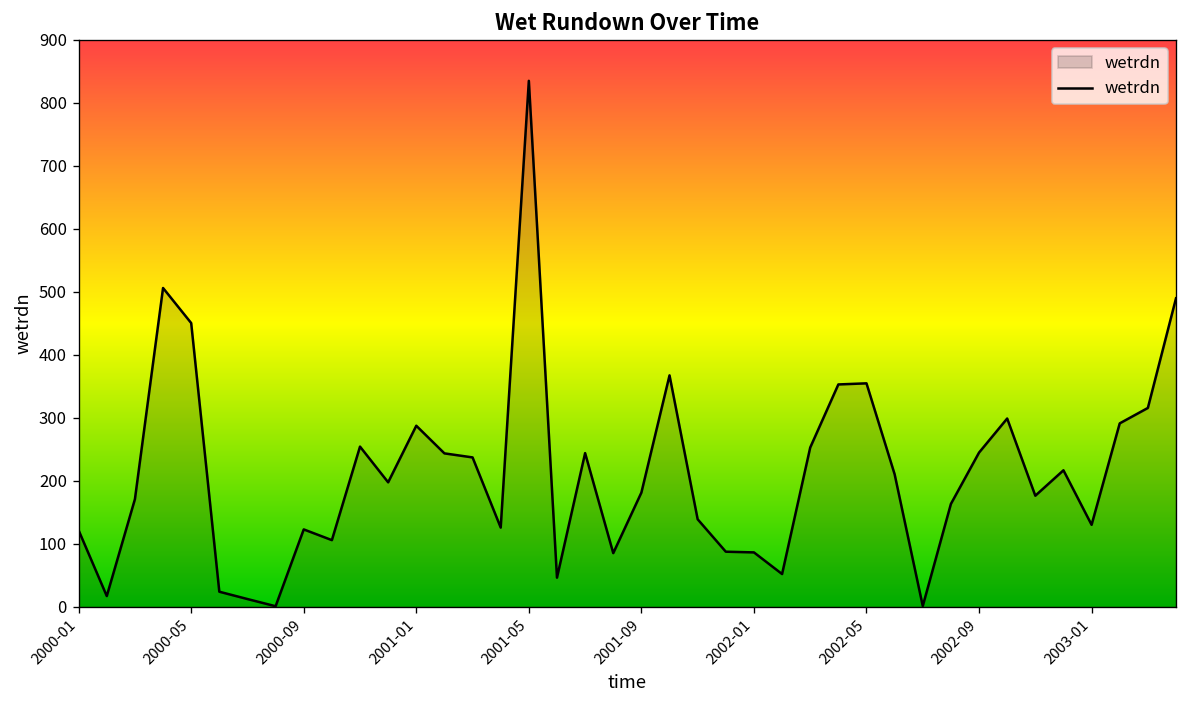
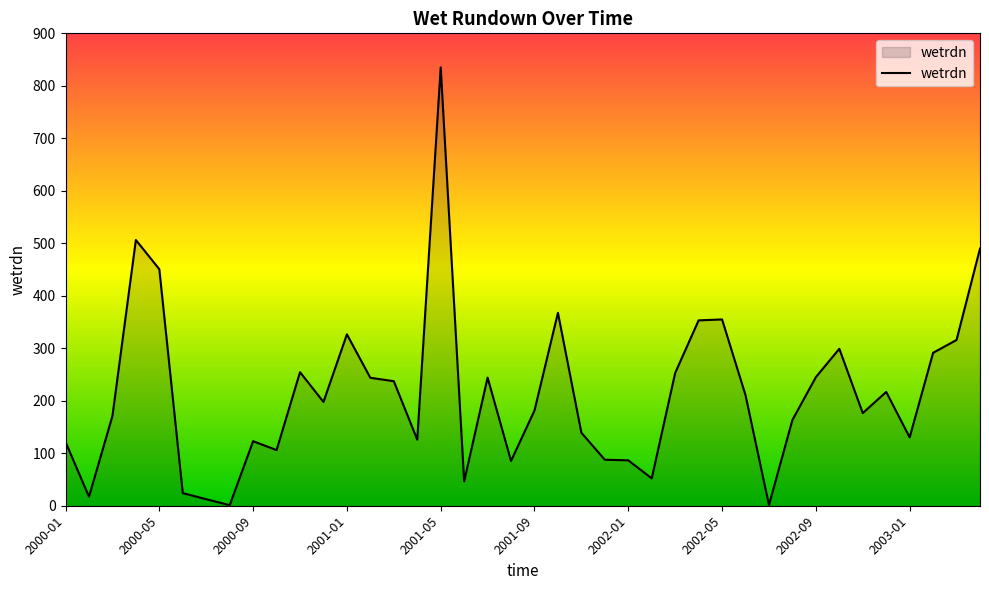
  {
    "2000-01": 120,
    "2000-05": 450,
    "2000-09": 120,
-   "2001-01": 290,
+   "2001-01": 330,
    "2001-05": 840,
    "2001-09": 180,
    "2002-01": 90,
    "2002-05": 350,
    "2002-09": 240,
    "2003-01": 130
  }
